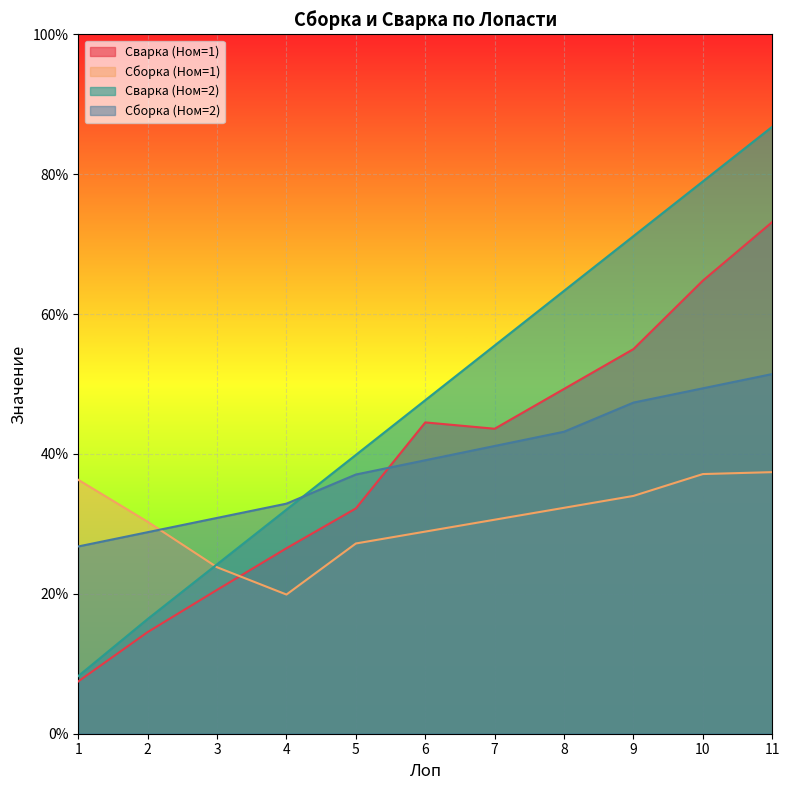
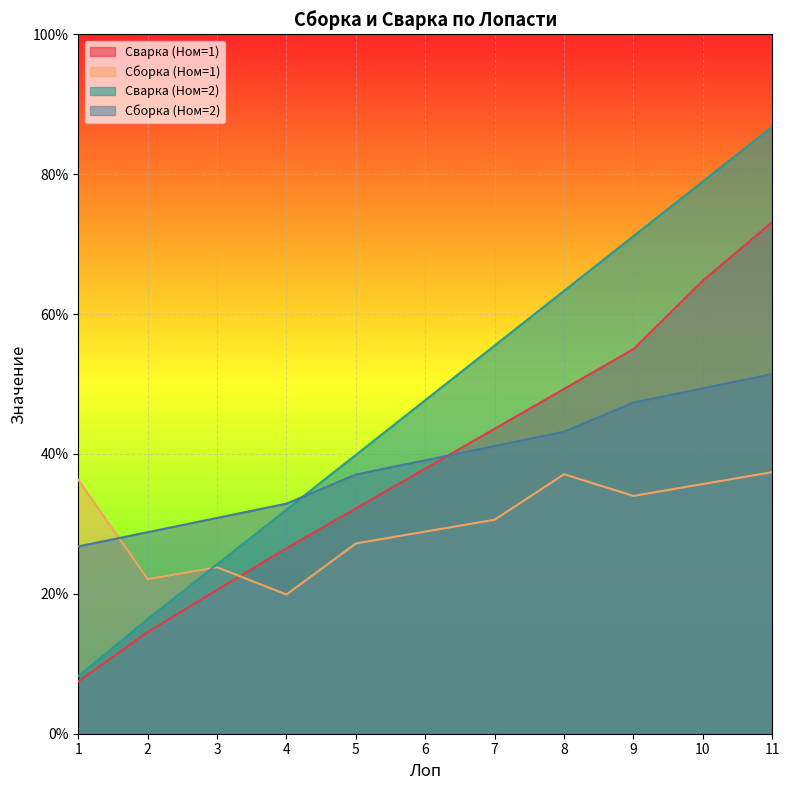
  {
    "Сварка (Ном=1)": {
      "1": "7%",
      "2": "15%",
      "3": "21%",
      "4": "27%",
      "5": "32%",
-     "6": "45%",
+     "6": "38%",
      "7": "44%",
      "8": "49%",
      "9": "55%",
      "10": "65%",
      "11": "73%"
    },
    "Сборка (Ном=1)": {
      "1": "36%",
-     "2": "30%",
+     "2": "22%",
      "3": "24%",
      "4": "20%",
      "5": "27%",
      "6": "29%",
      "7": "31%",
-     "8": "32%",
+     "8": "37%",
      "9": "34%",
-     "10": "37%",
+     "10": "36%",
      "11": "37%"
    }
  }
